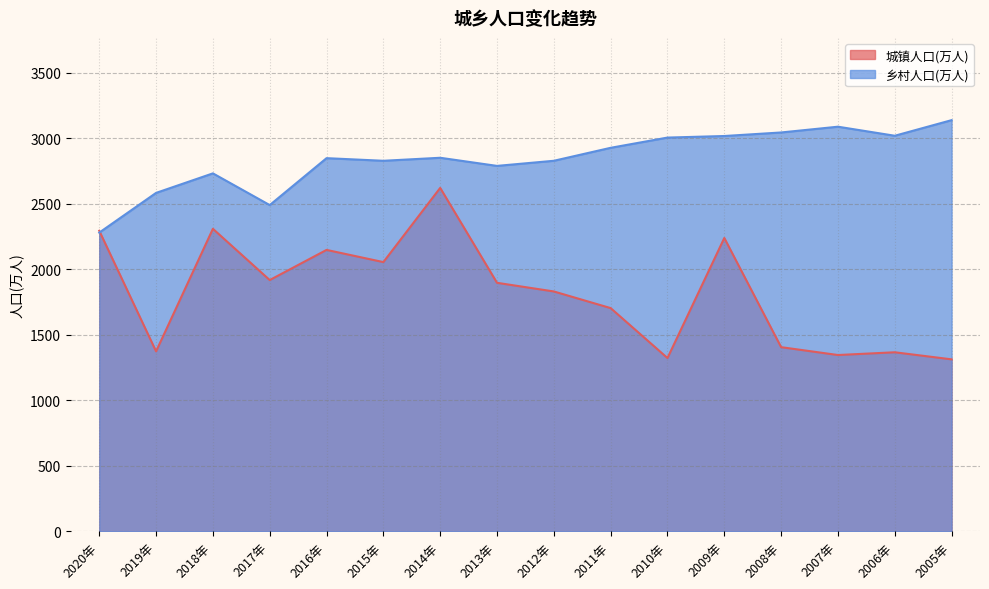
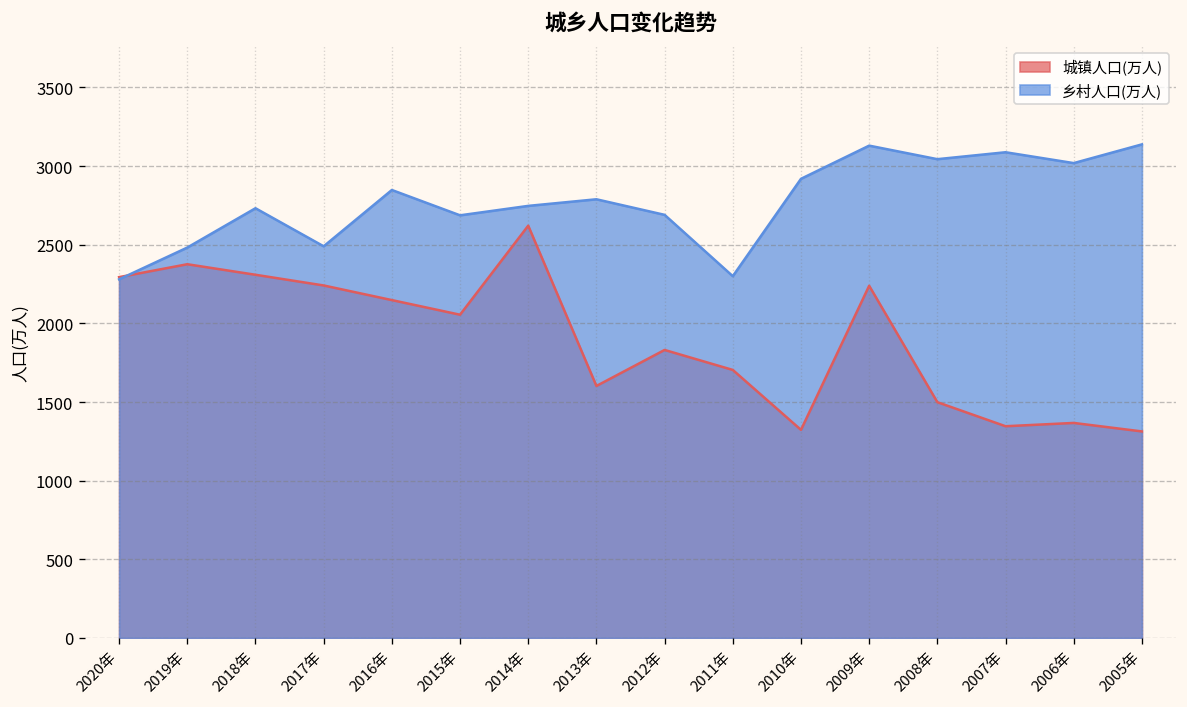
  {
    "城镇人口(万人)": {
-     "2019年": 1370,
+     "2019年": 2380,
      "2018年": 2310,
-     "2017年": 1920,
+     "2017年": 2240,
      "2016年": 2150,
      "2015年": 2060,
      "2014年": 2620,
-     "2013年": 1900,
+     "2013年": 1600,
      "2012年": 1830,
      "2011年": 1700,
      "2010年": 1320,
      "2009年": 2240,
-     "2008年": 1410,
+     "2008年": 1500,
      "2007年": 1350,
      "2006年": 1370,
      "2005年": 1310
    },
    "乡村人口(万人)": {
-     "2019年": 2580,
+     "2019年": 2480,
      "2018年": 2730,
      "2017年": 2490,
      "2016年": 2850,
-     "2015年": 2830,
-     "2014年": 2850,
+     "2015年": 2690,
+     "2014年": 2750,
      "2013年": 2790,
-     "2012年": 2830,
-     "2011年": 2930,
-     "2010年": 3010,
-     "2009年": 3020,
+     "2012年": 2690,
+     "2011年": 2300,
+     "2010年": 2920,
+     "2009年": 3130,
      "2008年": 3040,
      "2007年": 3090,
      "2006年": 3020,
      "2005年": 3140
    }
  }
